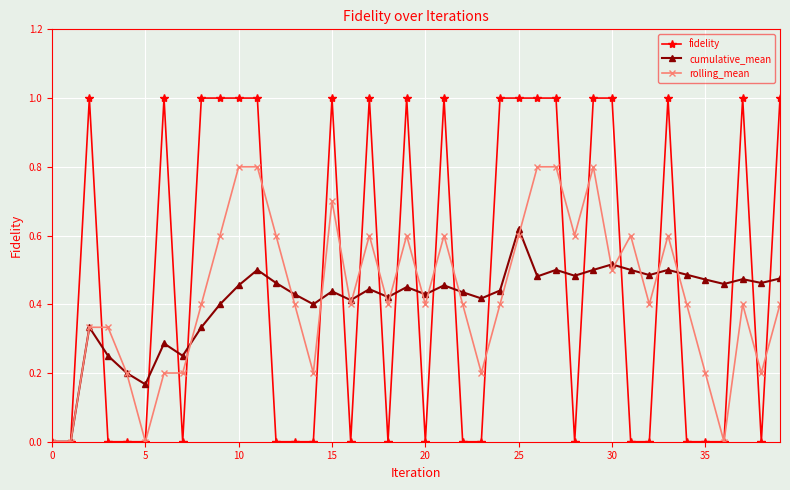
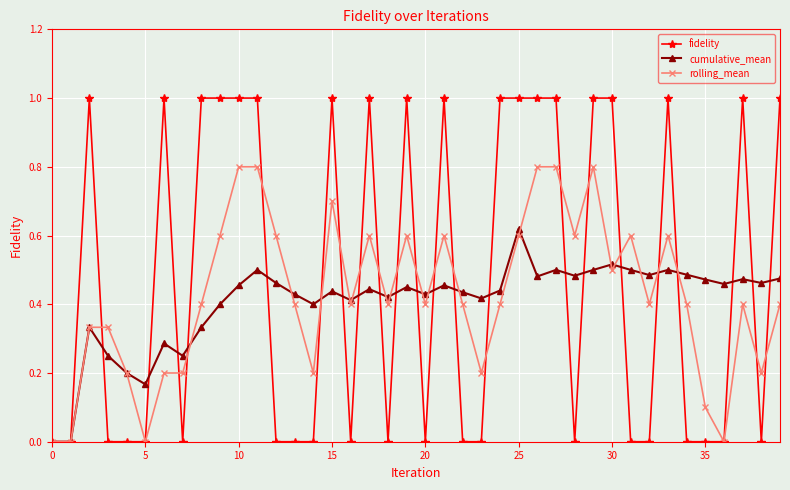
  {
    "fidelity": {
      "10": 1.0,
      "15": 1.0,
      "20": 0.0,
      "25": 1.0,
      "30": 1.0,
      "35": 0.0
    },
    "cumulative_mean": {
      "5": 0.17,
      "10": 0.46,
      "15": 0.44,
      "20": 0.43,
      "25": 0.62,
      "30": 0.52,
      "35": 0.47
    },
    "rolling_mean": {
      "10": 0.8,
      "15": 0.7,
      "20": 0.4,
      "25": 0.6,
      "30": 0.5,
-     "35": 0.2
+     "35": 0.1
    }
  }
